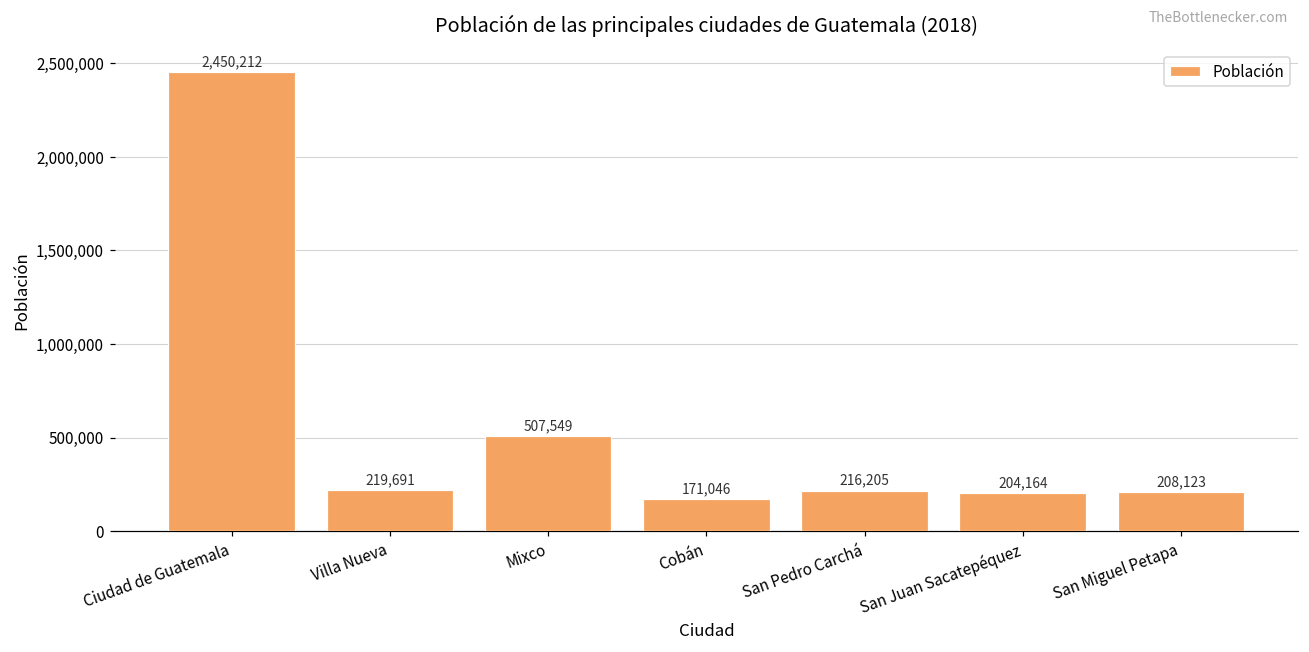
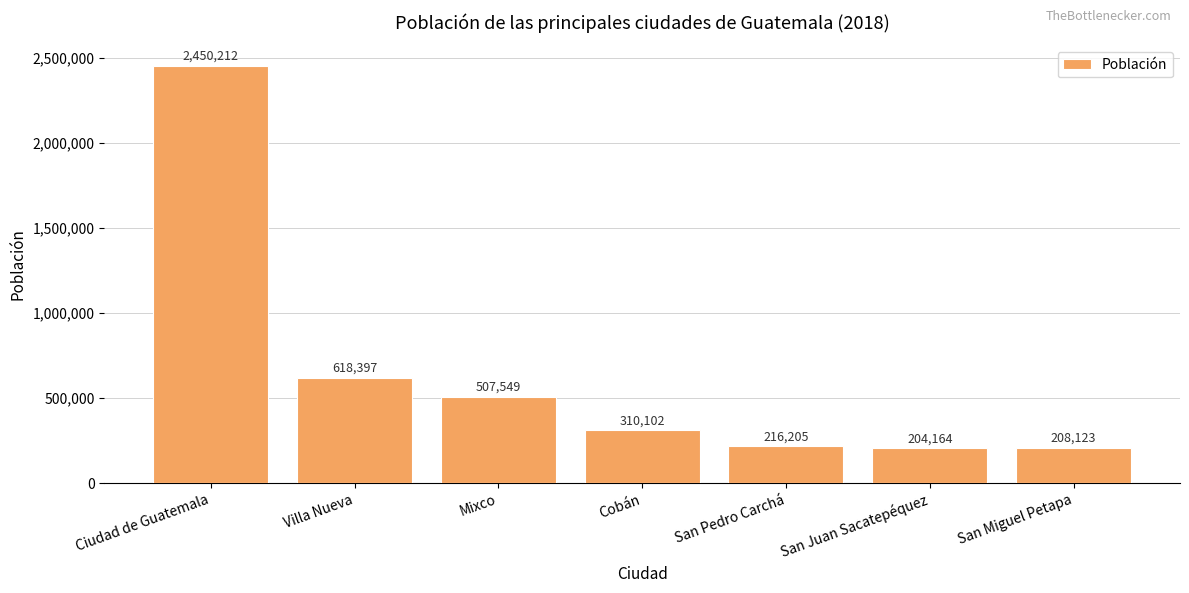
  {
    "Ciudad de Guatemala": "2,450,212",
-   "Villa Nueva": "219,691",
+   "Villa Nueva": "618,397",
    "Mixco": "507,549",
-   "Cobán": "171,046",
+   "Cobán": "310,102",
    "San Pedro Carchá": "216,205",
    "San Juan Sacatepéquez": "204,164",
    "San Miguel Petapa": "208,123"
  }
